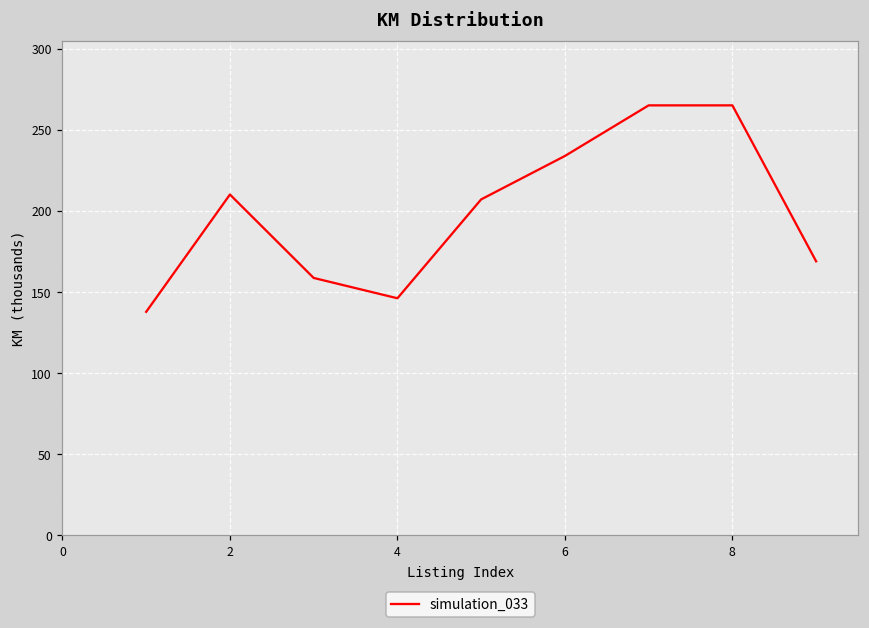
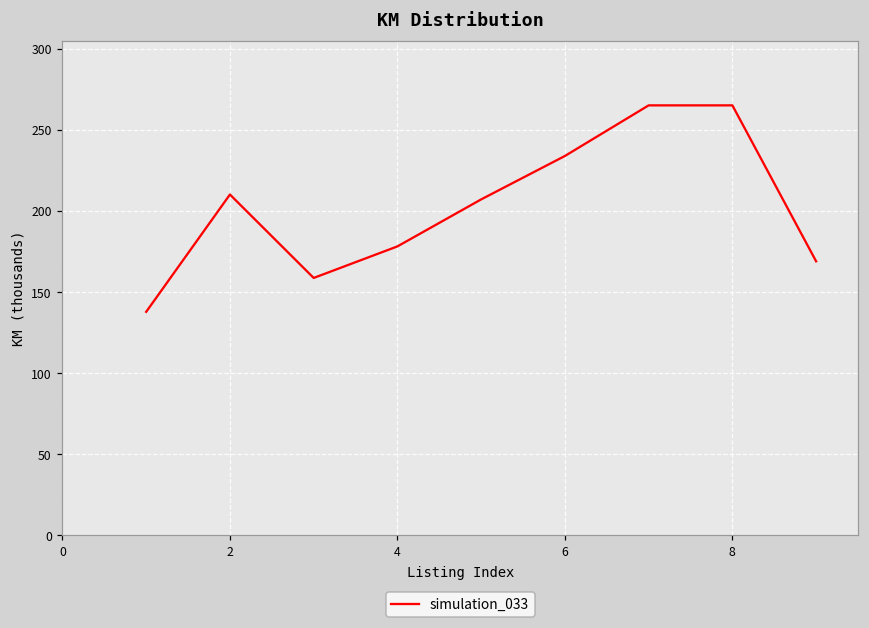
  {
    "2": 210,
-   "4": 146,
+   "4": 178,
    "6": 234,
    "8": 265
  }
